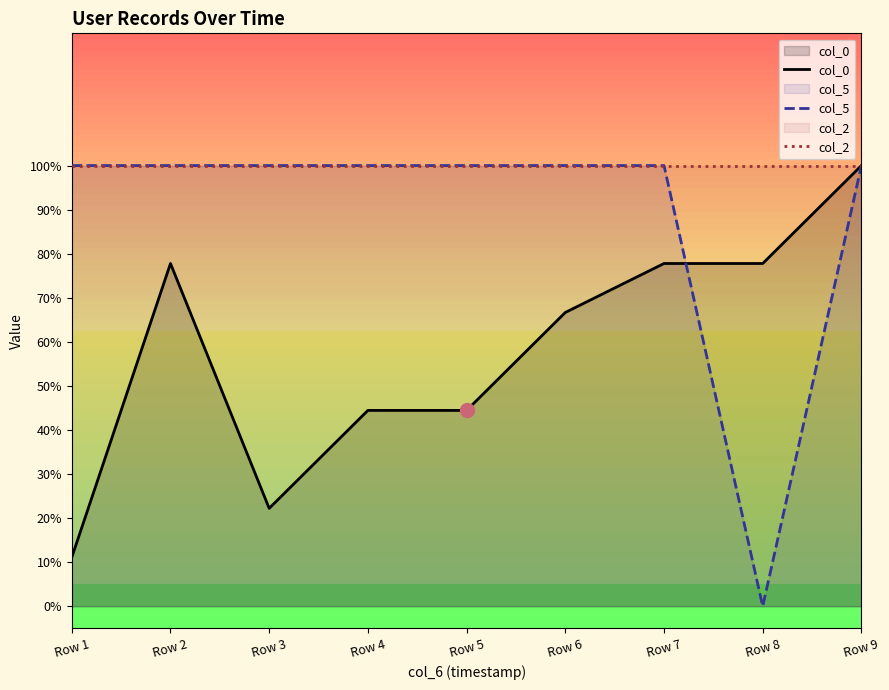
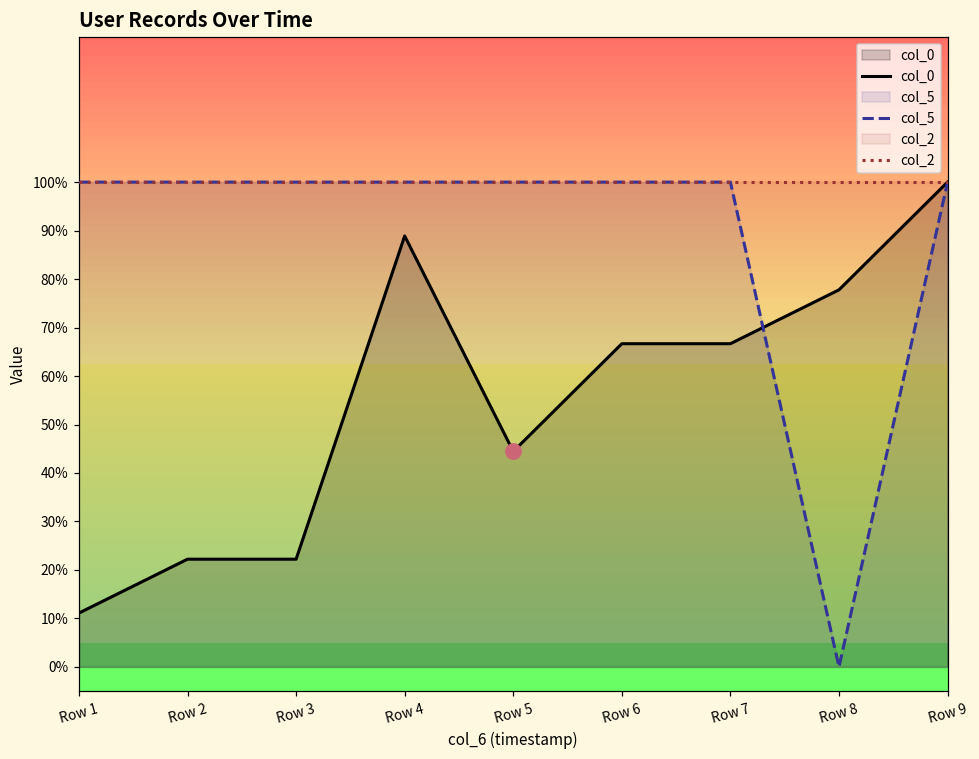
  {
    "col_0": {
      "Row 1": "11%",
-     "Row 2": "78%",
+     "Row 2": "22%",
      "Row 3": "22%",
-     "Row 4": "44%",
+     "Row 4": "89%",
      "Row 6": "67%",
-     "Row 7": "78%",
+     "Row 7": "67%",
      "Row 8": "78%"
    }
  }
